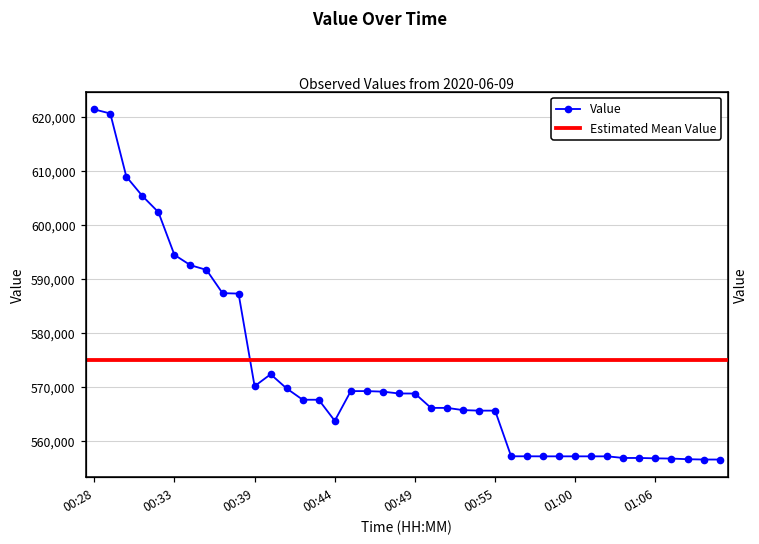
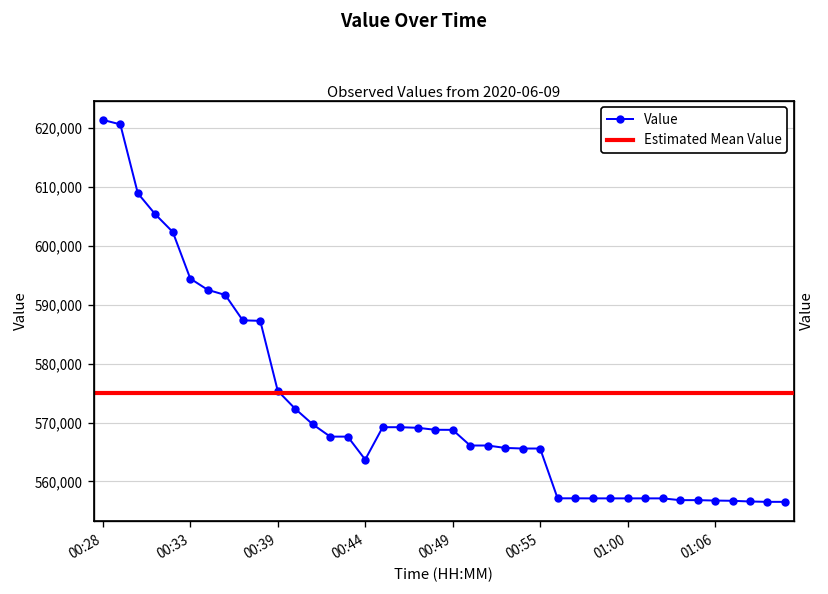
  {
    "00:28": "621,000",
    "00:33": "594,000",
-   "00:39": "570,000",
+   "00:39": "575,000",
    "00:44": "564,000",
    "00:49": "569,000",
    "00:55": "566,000",
    "01:00": "557,000",
    "01:06": "557,000"
  }
